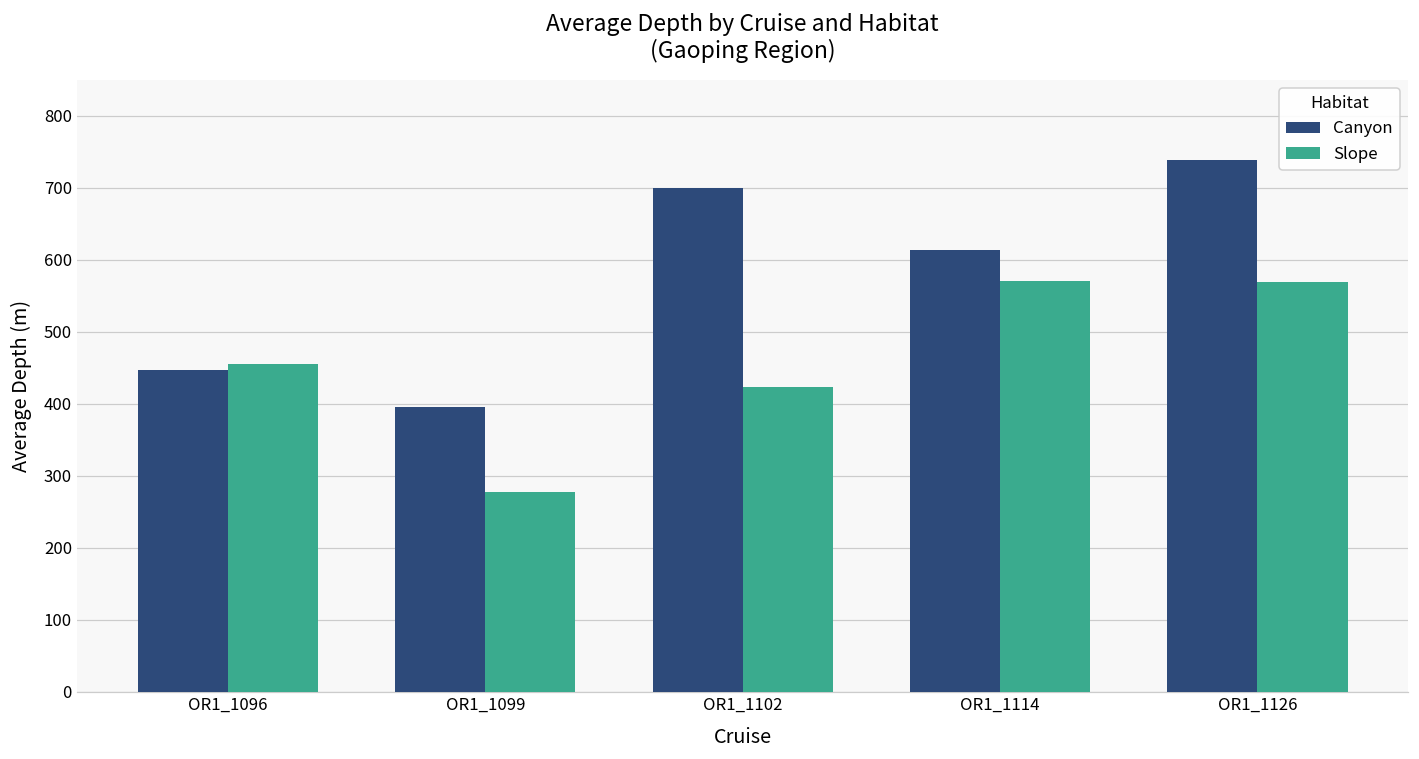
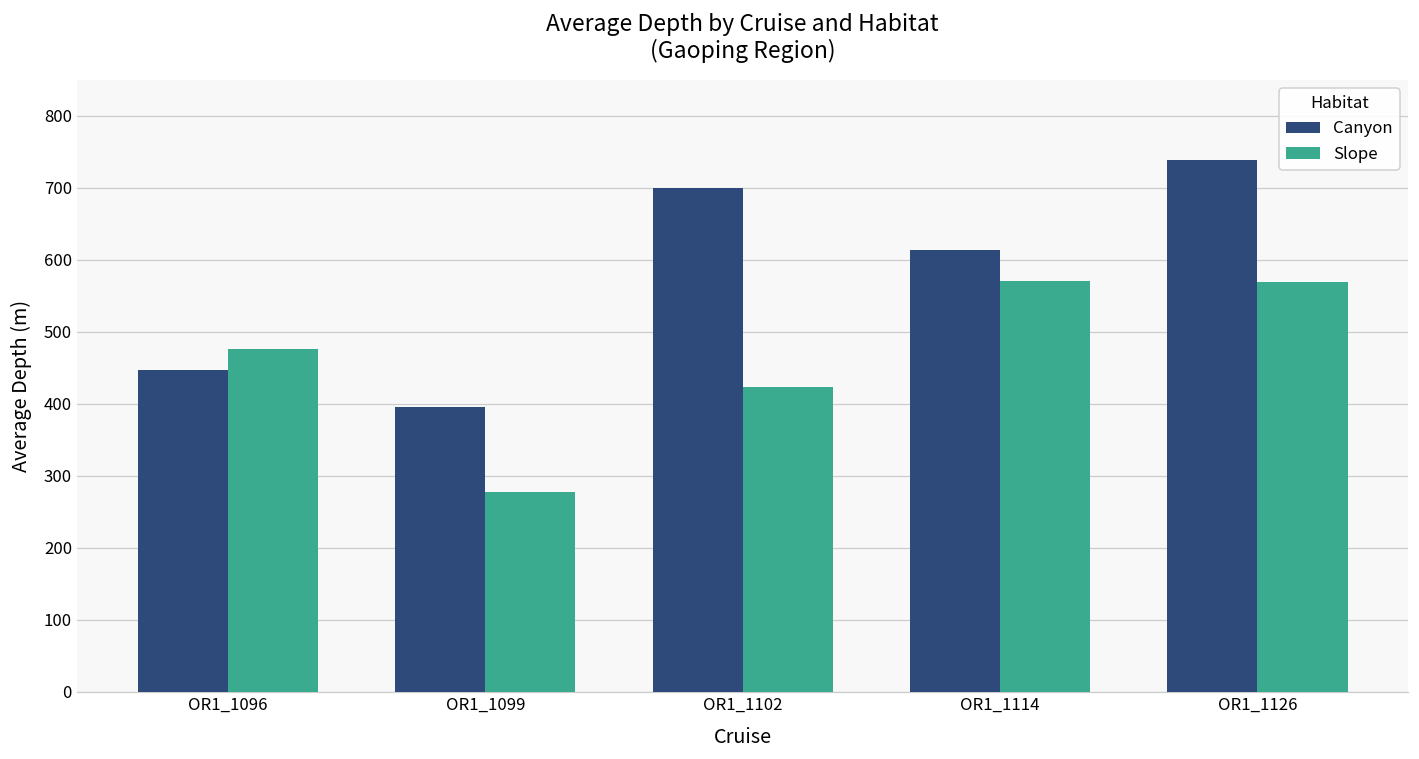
  {
    "Canyon": {
      "OR1_1096": 450,
      "OR1_1099": 400,
      "OR1_1102": 700,
      "OR1_1114": 610,
      "OR1_1126": 740
    },
    "Slope": {
-     "OR1_1096": 450,
+     "OR1_1096": 480,
      "OR1_1099": 280,
      "OR1_1102": 420,
      "OR1_1114": 570,
      "OR1_1126": 570
    }
  }
